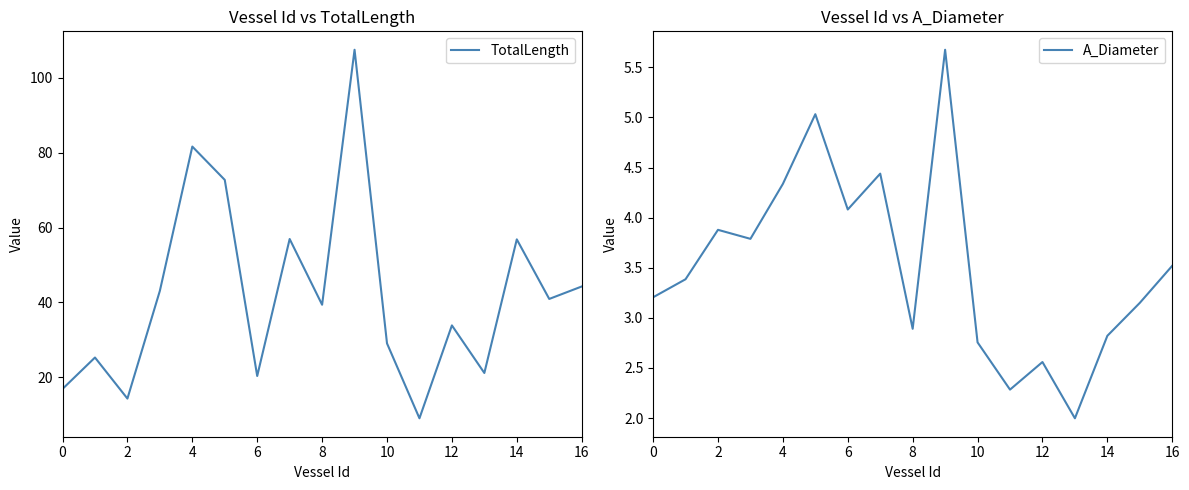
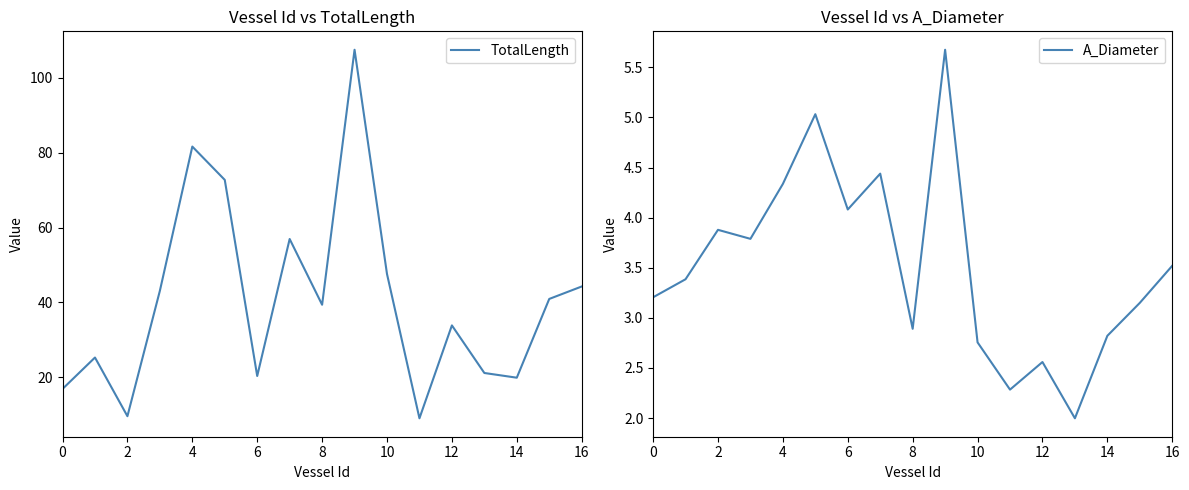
  {
    "Vessel Id vs TotalLength": {
      "0": 17,
-     "2": 14,
+     "2": 10,
      "4": 82,
      "6": 20,
      "8": 39,
-     "10": 29,
+     "10": 48,
      "12": 34,
-     "14": 57,
+     "14": 20,
      "16": 44
    },
    "Vessel Id vs A_Diameter": {
      "0": 3.21,
      "2": 3.88,
      "4": 4.34,
      "6": 4.08,
      "8": 2.89,
      "10": 2.76,
      "12": 2.56,
      "14": 2.82,
      "16": 3.52
    }
  }
